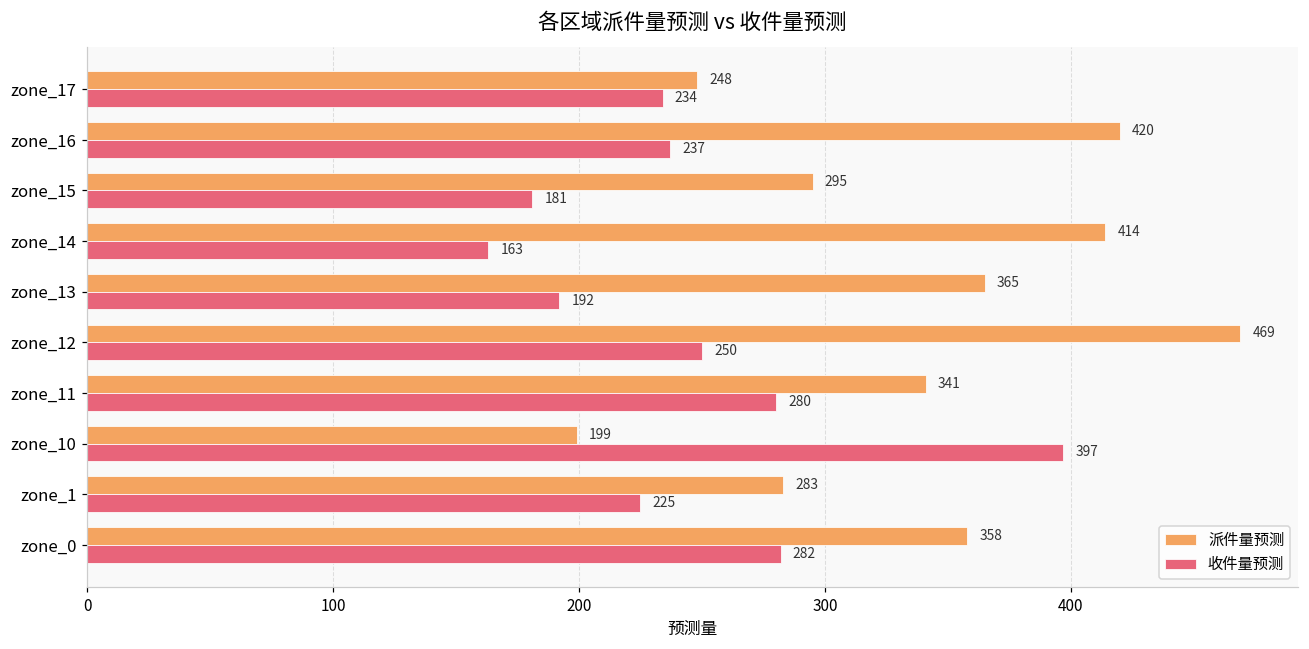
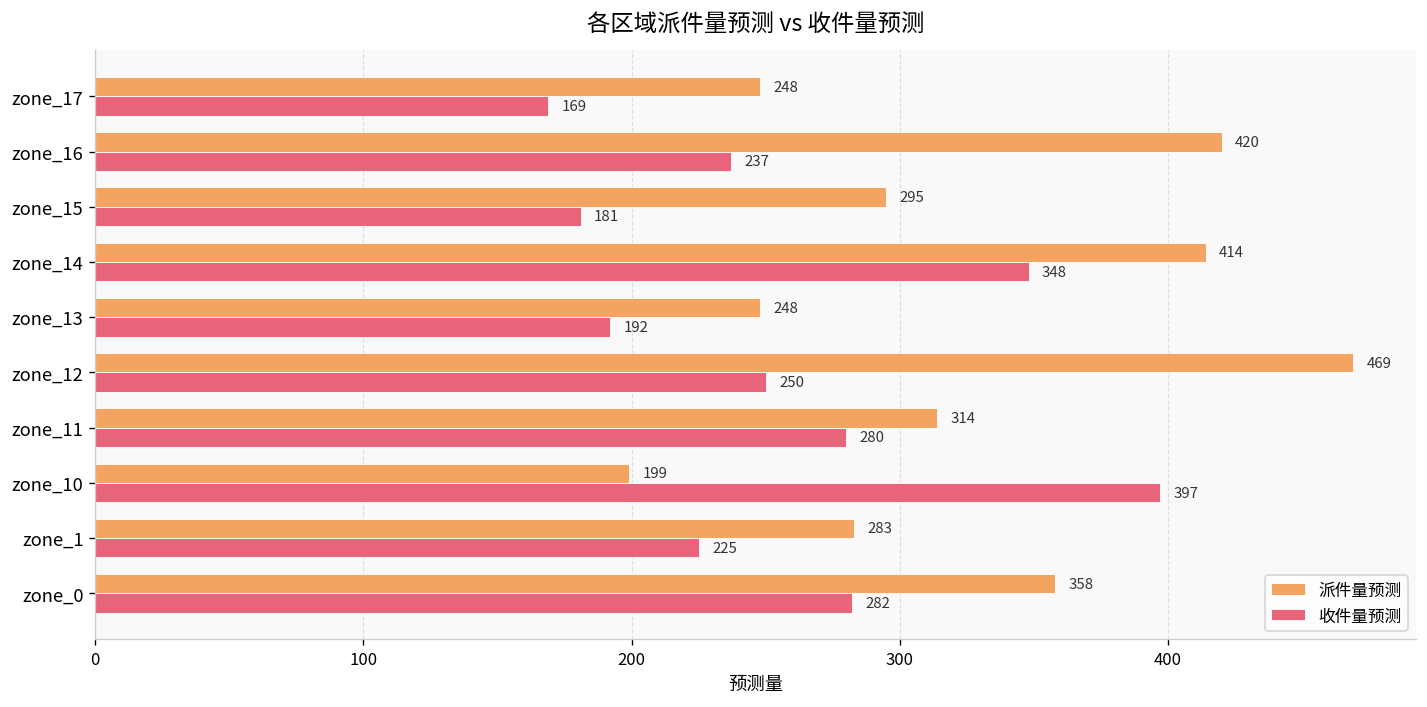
  {
    "派件量预测": {
      "zone_17": 248,
      "zone_16": 420,
      "zone_15": 295,
      "zone_14": 414,
-     "zone_13": 365,
+     "zone_13": 248,
      "zone_12": 469,
-     "zone_11": 341,
+     "zone_11": 314,
      "zone_10": 199,
      "zone_1": 283,
      "zone_0": 358
    },
    "收件量预测": {
-     "zone_17": 234,
+     "zone_17": 169,
      "zone_16": 237,
      "zone_15": 181,
-     "zone_14": 163,
+     "zone_14": 348,
      "zone_13": 192,
      "zone_12": 250,
      "zone_11": 280,
      "zone_10": 397,
      "zone_1": 225,
      "zone_0": 282
    }
  }
